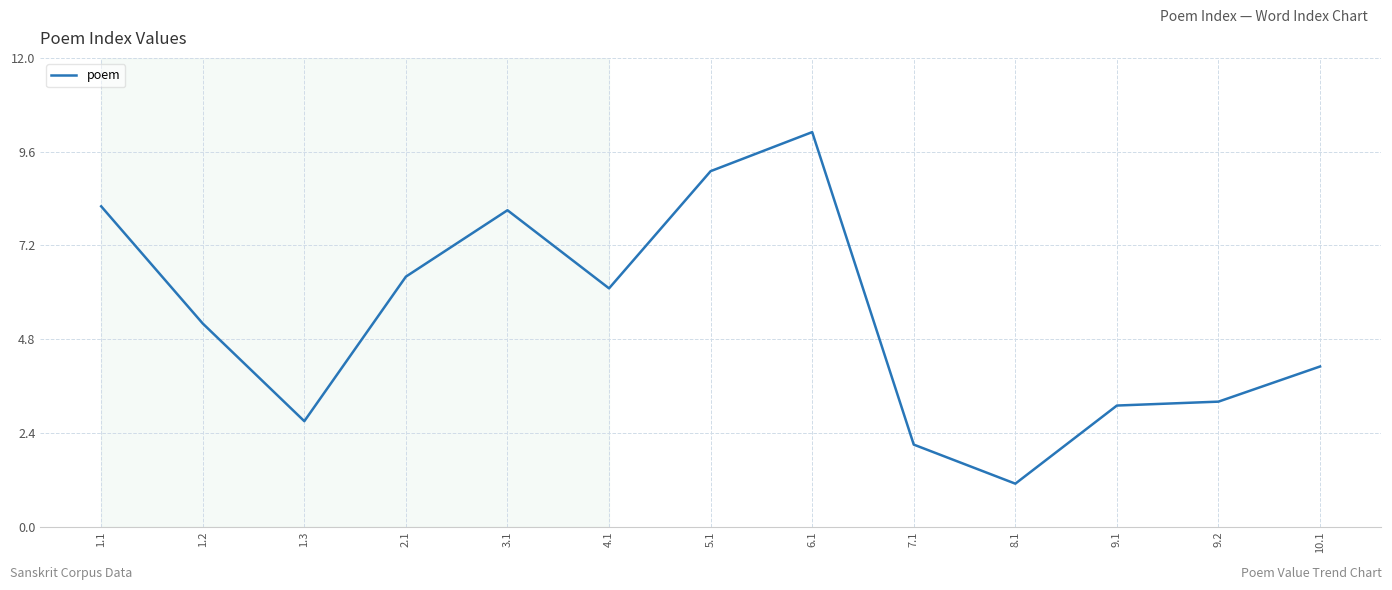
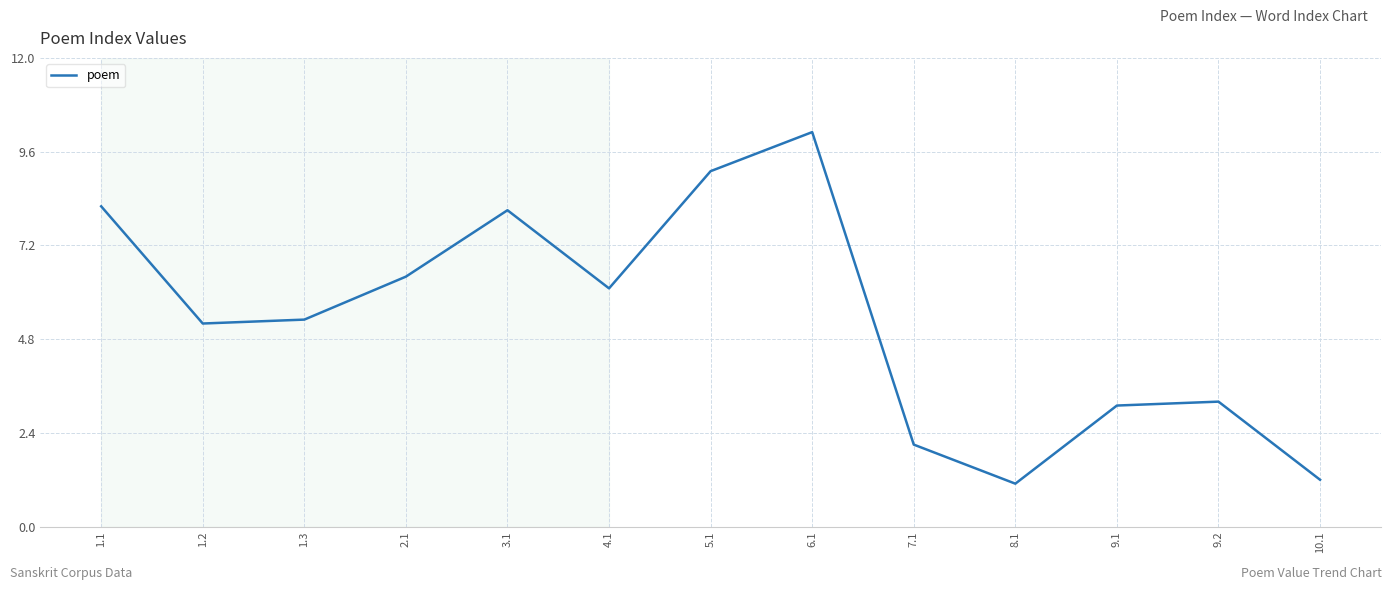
  {
    "1.1": 8.2,
    "1.2": 5.2,
-   "1.3": 2.7,
+   "1.3": 5.3,
    "2.1": 6.4,
    "3.1": 8.1,
    "4.1": 6.1,
    "5.1": 9.1,
    "6.1": 10.1,
    "7.1": 2.1,
    "8.1": 1.1,
    "9.1": 3.1,
    "9.2": 3.2,
-   "10.1": 4.1
+   "10.1": 1.2
  }
